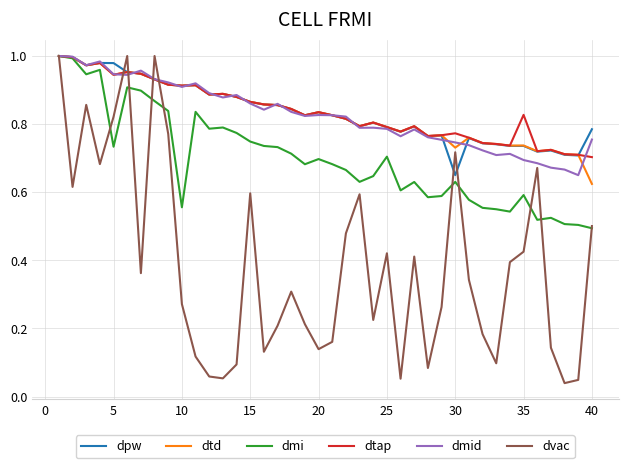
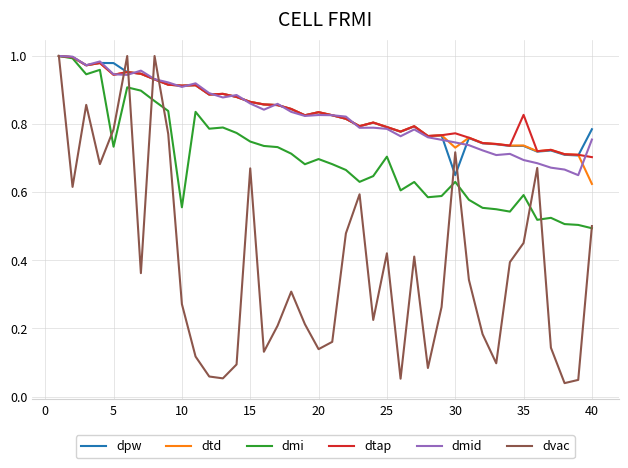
  {
    "dpw": {
      "5": 0.98,
      "30": 0.65,
      "40": 0.79
    },
    "dtd": {
      "30": 0.73,
      "40": 0.62
    },
    "dmi": {
      "5": 0.73,
      "10": 0.56,
      "15": 0.75,
      "20": 0.70,
      "25": 0.70,
      "30": 0.63,
      "35": 0.59
    },
    "dtap": {
      "30": 0.77,
      "35": 0.83,
      "40": 0.70
    },
    "dmid": {
      "20": 0.83,
      "30": 0.75,
      "35": 0.69,
      "40": 0.75
    },
    "dvac": {
-     "5": 0.82,
+     "5": 0.78,
      "10": 0.27,
-     "15": 0.60,
+     "15": 0.67,
      "20": 0.14,
      "25": 0.42,
      "30": 0.72,
-     "35": 0.43
+     "35": 0.45
    }
  }
